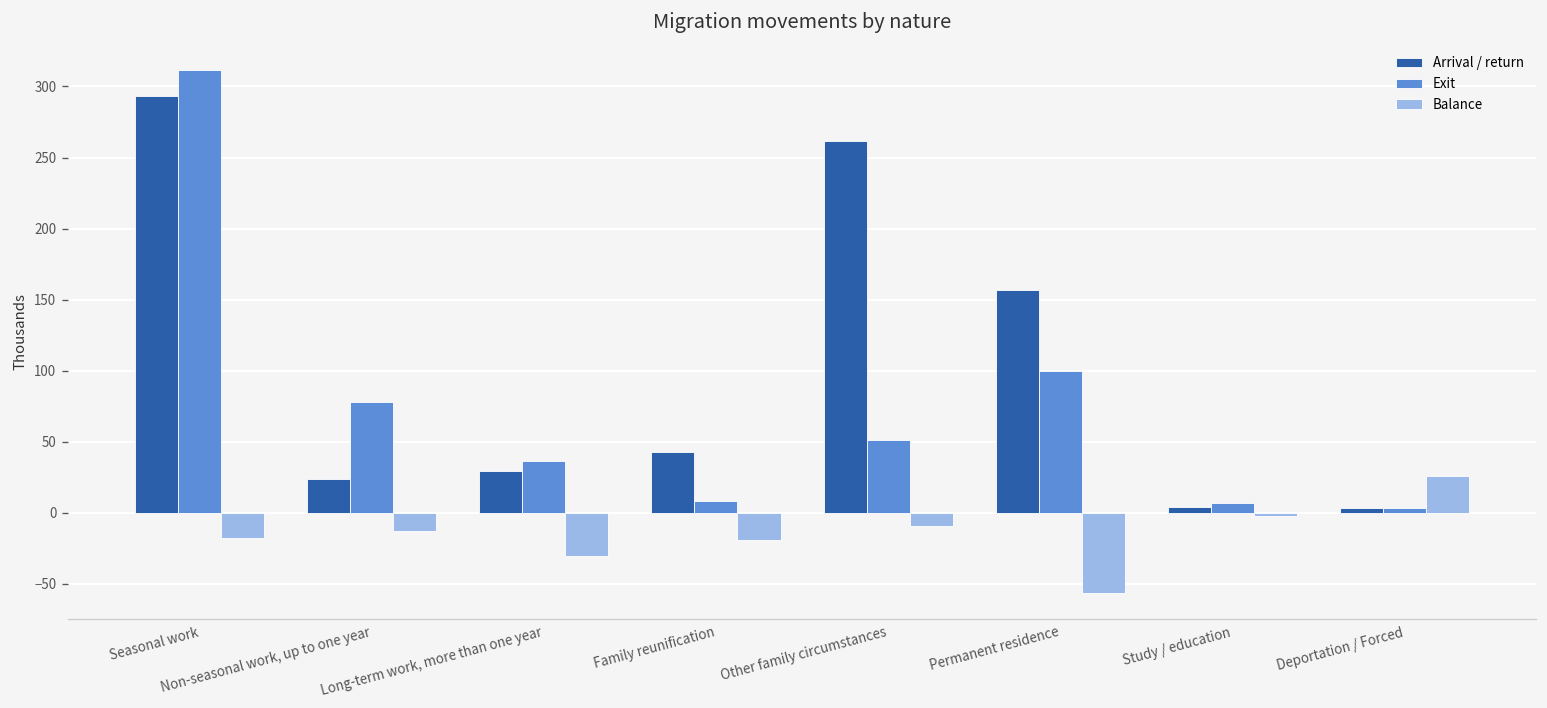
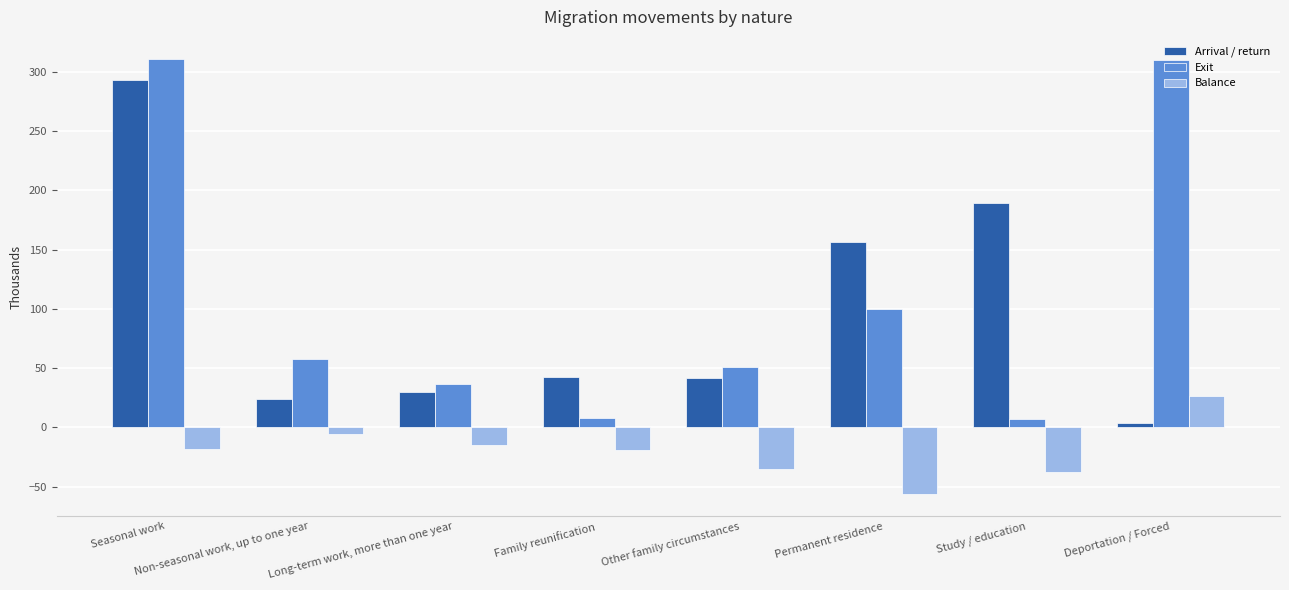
  {
    "Arrival / return": {
      "Seasonal work": 293,
      "Non-seasonal work, up to one year": 24,
      "Long-term work, more than one year": 29,
      "Family reunification": 43,
-     "Other family circumstances": 262,
+     "Other family circumstances": 42,
      "Permanent residence": 157,
-     "Study / education": 4,
+     "Study / education": 189,
      "Deportation / Forced": 3
    },
    "Exit": {
      "Seasonal work": 311,
-     "Non-seasonal work, up to one year": 78,
+     "Non-seasonal work, up to one year": 58,
      "Long-term work, more than one year": 36,
      "Family reunification": 8,
      "Other family circumstances": 51,
      "Permanent residence": 100,
      "Study / education": 7,
-     "Deportation / Forced": 3
+     "Deportation / Forced": 310
    },
    "Balance": {
      "Seasonal work": -18,
-     "Non-seasonal work, up to one year": -13,
-     "Long-term work, more than one year": -30,
+     "Non-seasonal work, up to one year": -6,
+     "Long-term work, more than one year": -15,
      "Family reunification": -19,
-     "Other family circumstances": -10,
+     "Other family circumstances": -35,
      "Permanent residence": -57,
-     "Study / education": -2,
+     "Study / education": -38,
      "Deportation / Forced": 26
    }
  }
